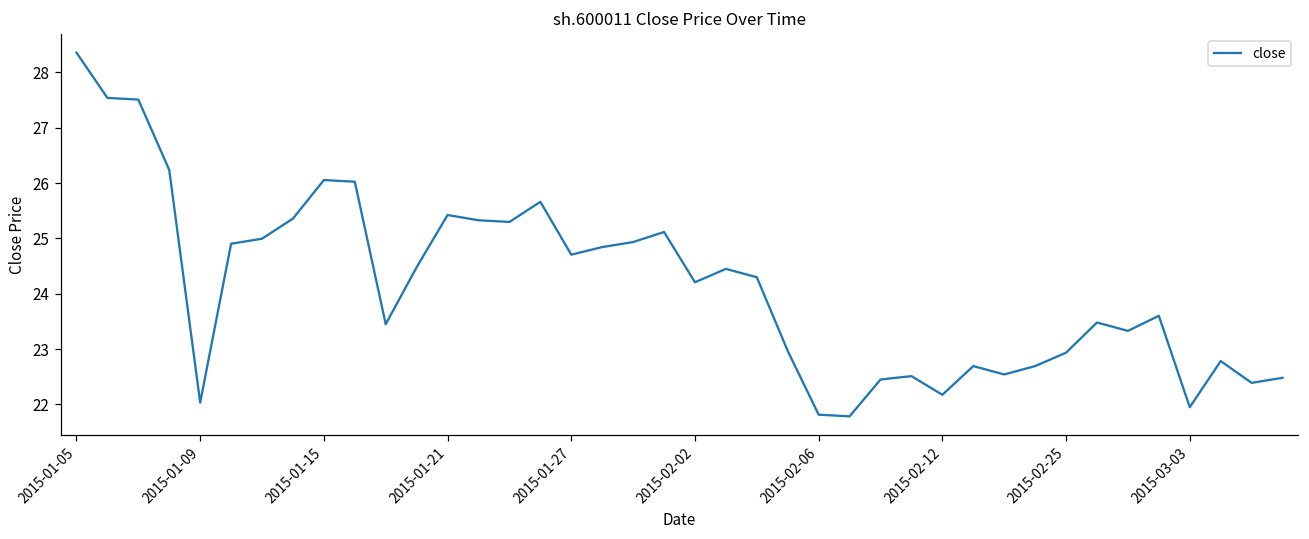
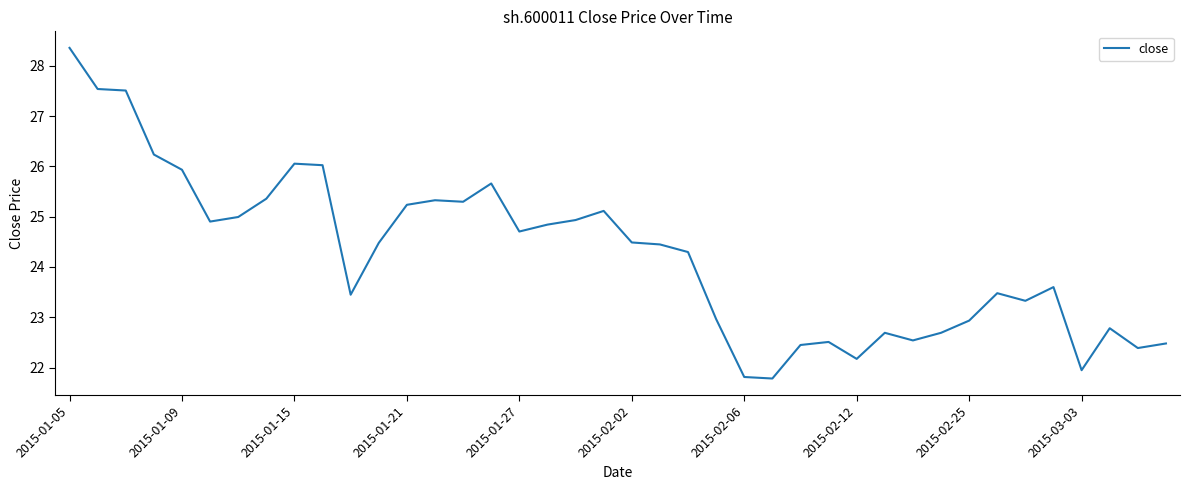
  {
    "2015-01-05": 28.4,
-   "2015-01-09": 22.0,
+   "2015-01-09": 25.9,
    "2015-01-15": 26.1,
-   "2015-01-21": 25.4,
+   "2015-01-21": 25.2,
    "2015-01-27": 24.7,
-   "2015-02-02": 24.2,
+   "2015-02-02": 24.5,
    "2015-02-06": 21.8,
    "2015-02-12": 22.2,
    "2015-02-25": 22.9,
    "2015-03-03": 21.9
  }
